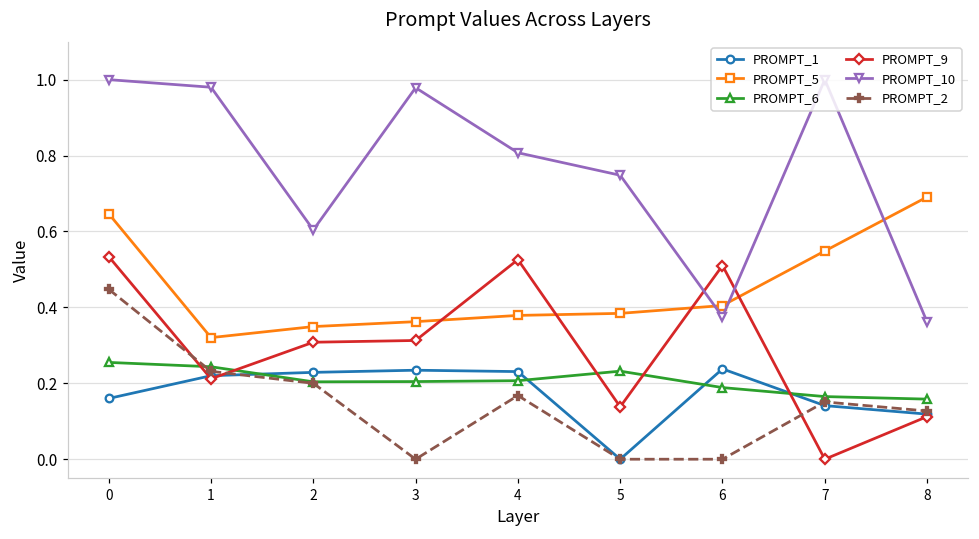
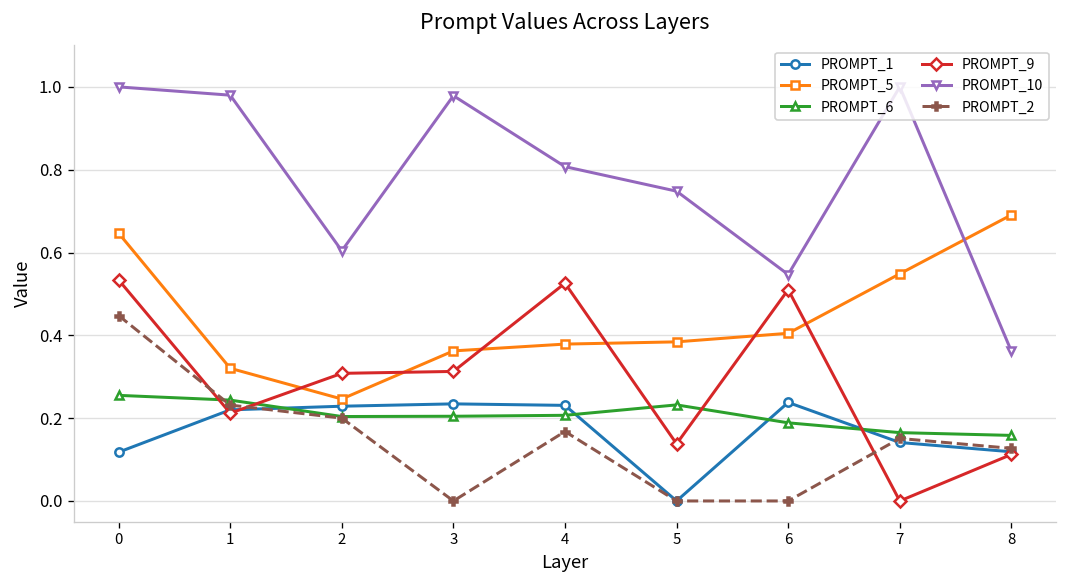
  {
    "PROMPT_1": {
-     "0": 0.16,
+     "0": 0.12,
      "1": 0.22,
      "2": 0.23,
      "3": 0.23,
      "4": 0.23,
      "6": 0.24,
      "7": 0.14
    },
    "PROMPT_5": {
      "0": 0.65,
      "1": 0.32,
-     "2": 0.35,
+     "2": 0.25,
      "3": 0.36,
      "4": 0.38,
      "5": 0.38,
      "6": 0.40,
      "7": 0.55,
      "8": 0.69
    },
    "PROMPT_6": {
      "0": 0.26,
      "1": 0.24,
      "3": 0.20,
      "4": 0.21,
      "5": 0.23,
      "6": 0.19,
      "7": 0.17,
      "8": 0.16
    },
    "PROMPT_9": {
      "0": 0.53,
      "1": 0.21,
      "2": 0.31,
      "3": 0.31,
      "4": 0.53,
      "5": 0.14,
      "6": 0.51,
      "7": 0.00
    },
    "PROMPT_10": {
      "0": 1.00,
      "1": 0.98,
      "2": 0.60,
      "3": 0.98,
      "4": 0.81,
      "5": 0.75,
-     "6": 0.38,
+     "6": 0.55,
      "8": 0.36
    },
    "PROMPT_2": {
      "0": 0.45,
      "1": 0.23,
      "3": 0.00,
      "4": 0.17,
      "6": 0.00,
      "7": 0.15,
      "8": 0.13
    }
  }
